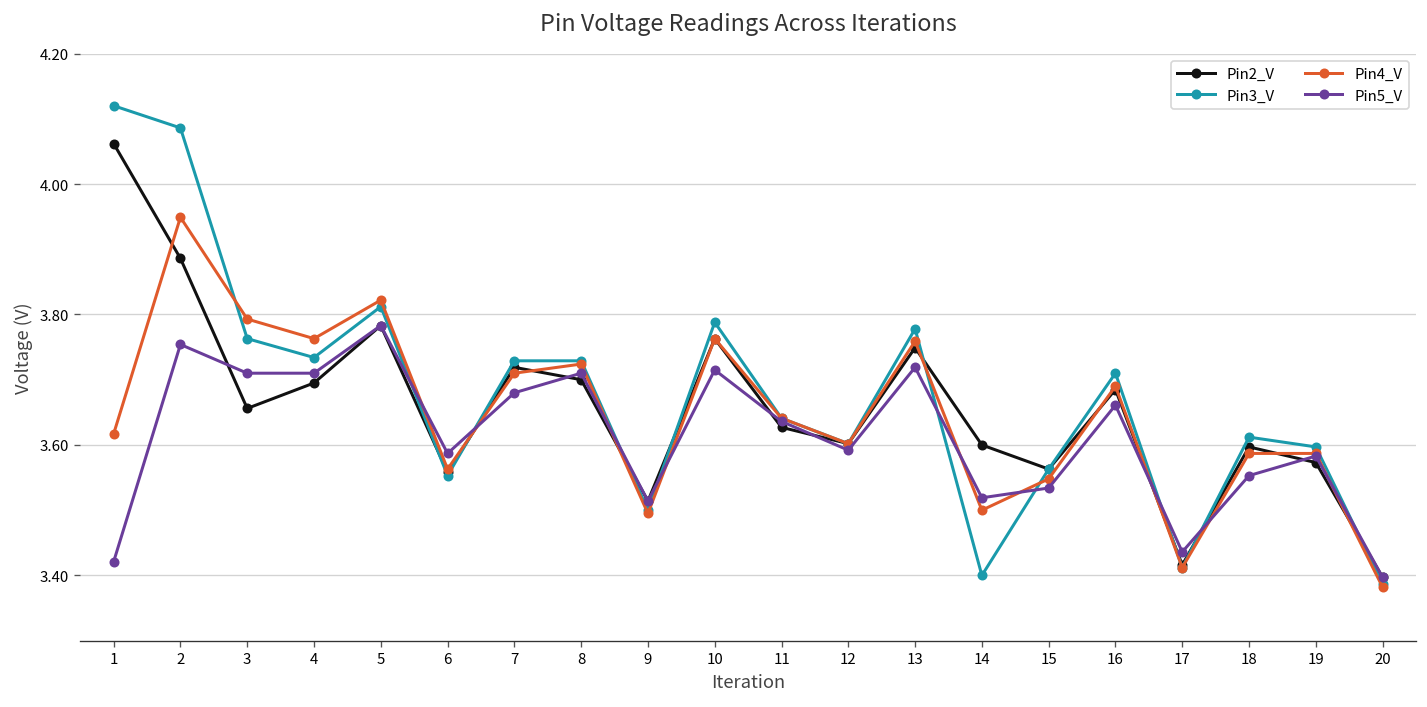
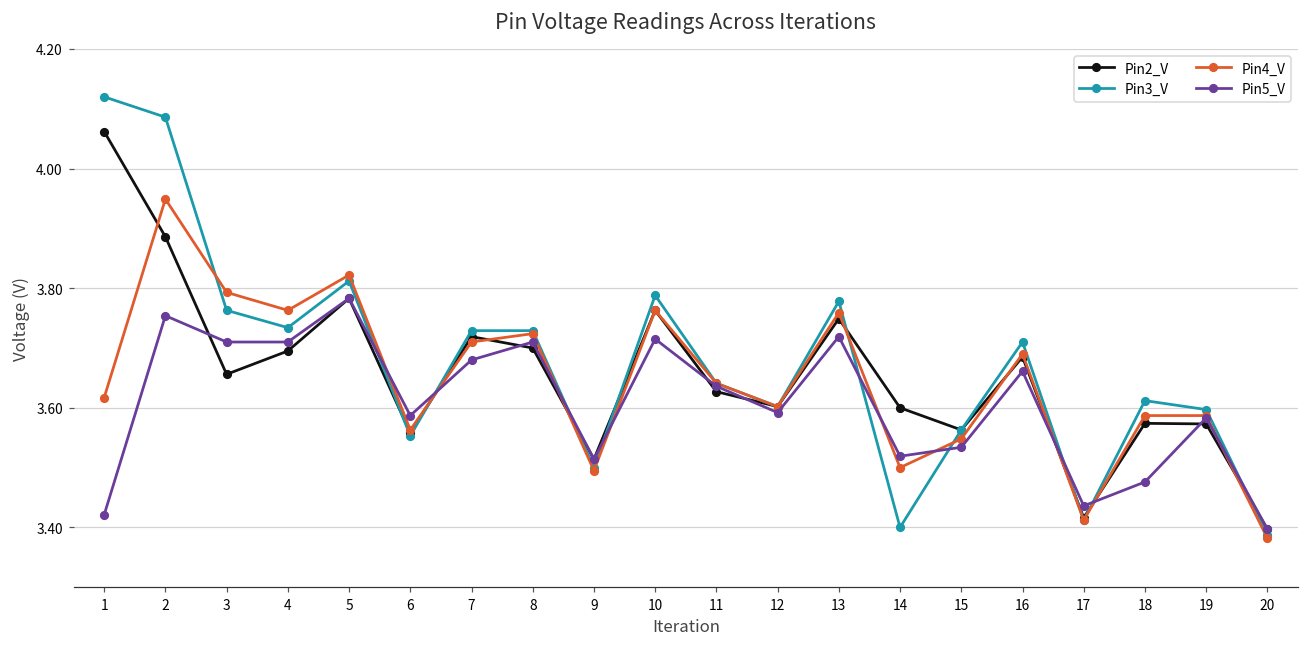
  {
    "Pin2_V": {
      "1": 4.06,
      "2": 3.89,
      "3": 3.66,
      "4": 3.70,
      "6": 3.56,
      "7": 3.72,
      "8": 3.70,
      "11": 3.63,
      "13": 3.75,
      "14": 3.60,
      "16": 3.69,
-     "18": 3.60,
+     "18": 3.57,
      "19": 3.57
    },
    "Pin3_V": {
      "1": 4.12,
      "2": 4.09,
      "3": 3.76,
      "4": 3.73,
      "5": 3.81,
      "6": 3.55,
      "7": 3.73,
      "8": 3.73,
      "9": 3.50,
      "10": 3.79,
      "13": 3.78,
      "14": 3.40,
      "16": 3.71,
      "18": 3.61,
      "19": 3.60,
      "20": 3.39
    },
    "Pin4_V": {
      "1": 3.62,
      "2": 3.95,
      "3": 3.79,
      "4": 3.76,
      "5": 3.82,
      "6": 3.56,
      "7": 3.71,
      "8": 3.72,
      "9": 3.50,
      "13": 3.76,
      "14": 3.50,
      "15": 3.55,
      "16": 3.69,
      "18": 3.59,
      "20": 3.38
    },
    "Pin5_V": {
      "1": 3.42,
      "2": 3.75,
      "3": 3.71,
      "4": 3.71,
      "6": 3.59,
      "7": 3.68,
      "8": 3.71,
      "10": 3.72,
      "11": 3.64,
      "12": 3.59,
      "13": 3.72,
      "14": 3.52,
      "15": 3.53,
      "16": 3.66,
      "17": 3.44,
-     "18": 3.55
+     "18": 3.48
    }
  }
